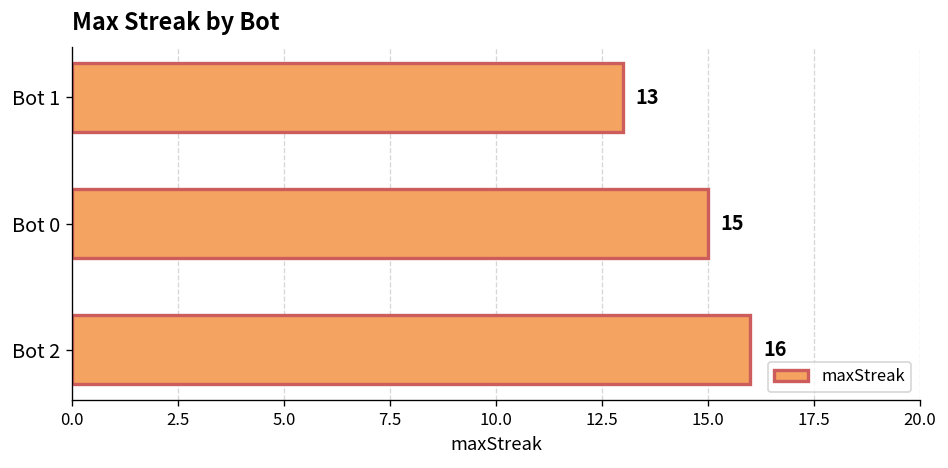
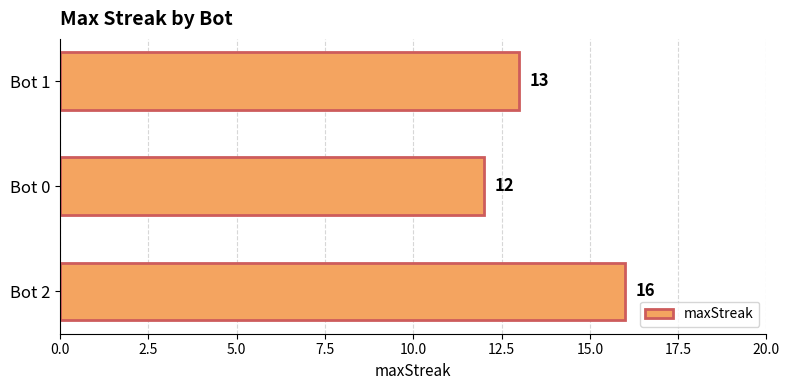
  {
    "Bot 1": 13,
-   "Bot 0": 15,
+   "Bot 0": 12,
    "Bot 2": 16
  }
